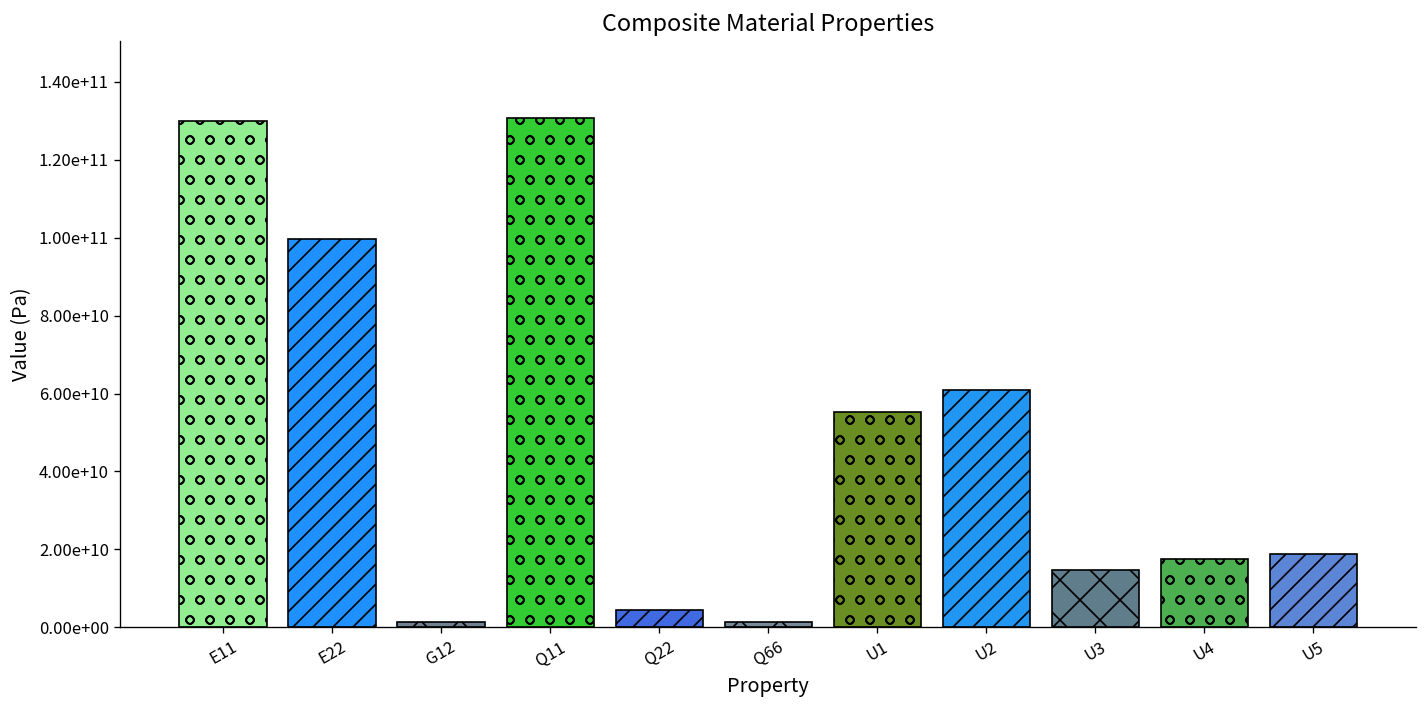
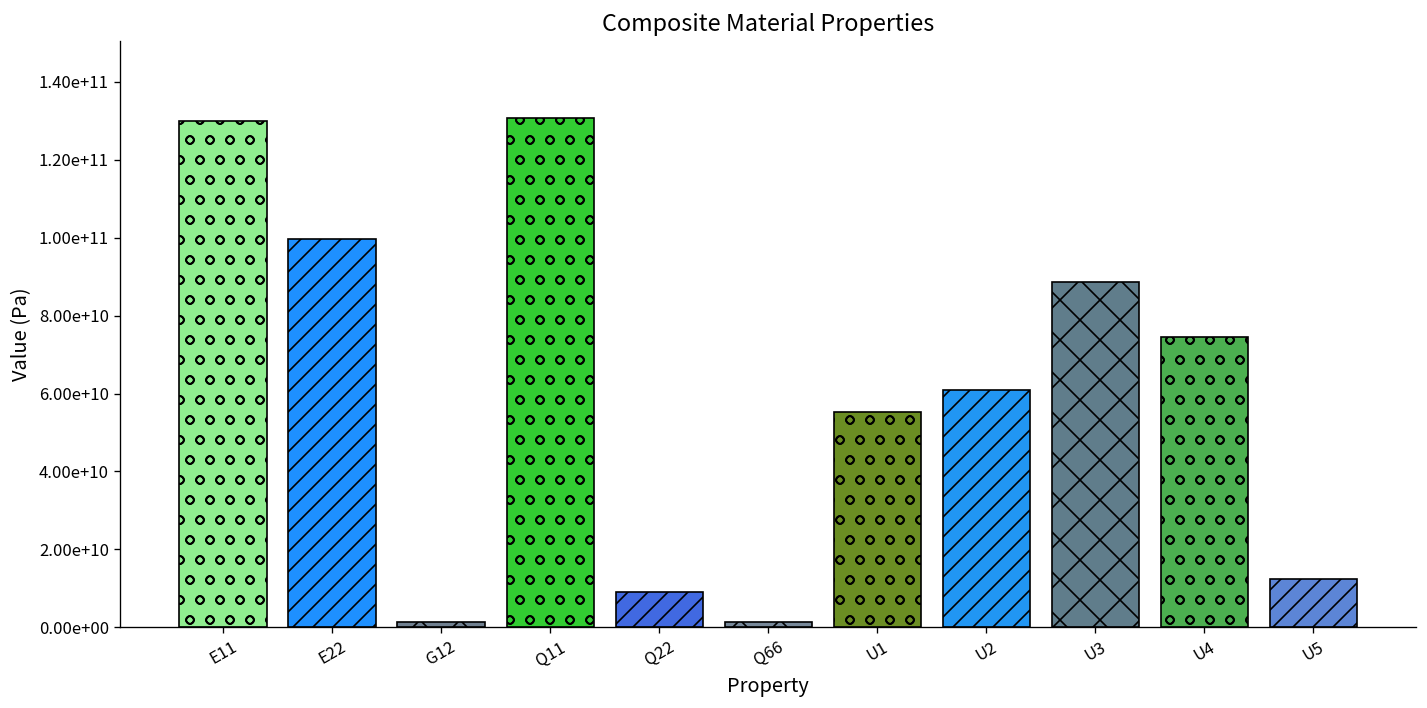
  {
    "E11": 130000000000,
    "E22": 100000000000,
    "G12": 1000000000,
    "Q11": 131000000000,
-   "Q22": 5000000000,
+   "Q22": 9000000000,
    "Q66": 1000000000,
    "U1": 55000000000,
    "U2": 61000000000,
-   "U3": 15000000000,
-   "U4": 18000000000,
-   "U5": 19000000000
+   "U3": 89000000000,
+   "U4": 75000000000,
+   "U5": 12000000000
  }
